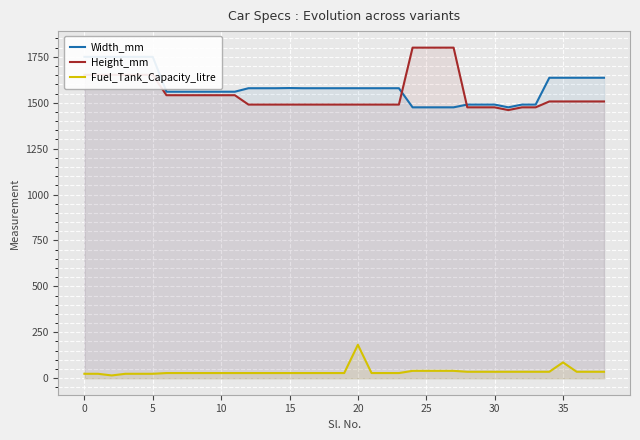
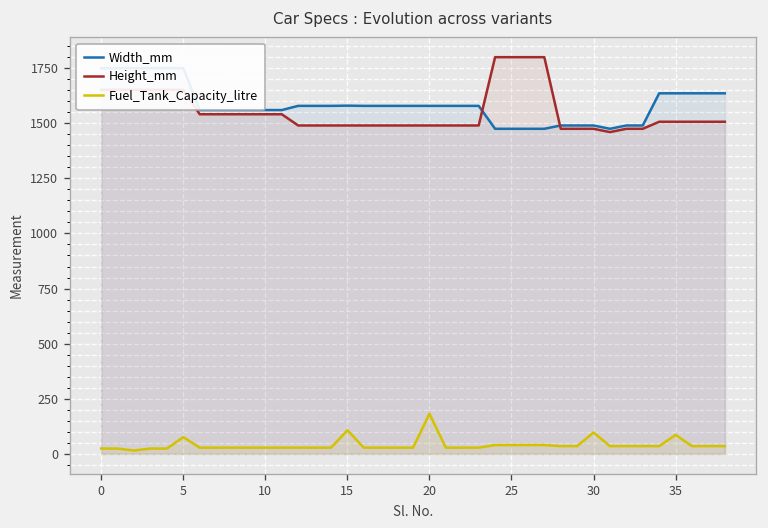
  {
    "Width_mm": {
      "10": 1560,
      "15": 1580,
      "20": 1580,
      "25": 1480,
      "30": 1490,
      "35": 1640
    },
    "Height_mm": {
      "10": 1540,
      "15": 1490,
      "20": 1490,
      "25": 1800,
      "30": 1480,
      "35": 1510
    },
    "Fuel_Tank_Capacity_litre": {
      "0": 20,
-     "5": 20,
+     "5": 80,
      "10": 30,
-     "15": 30,
+     "15": 110,
      "20": 180,
      "25": 40,
-     "30": 40,
+     "30": 100,
      "35": 90
    }
  }
